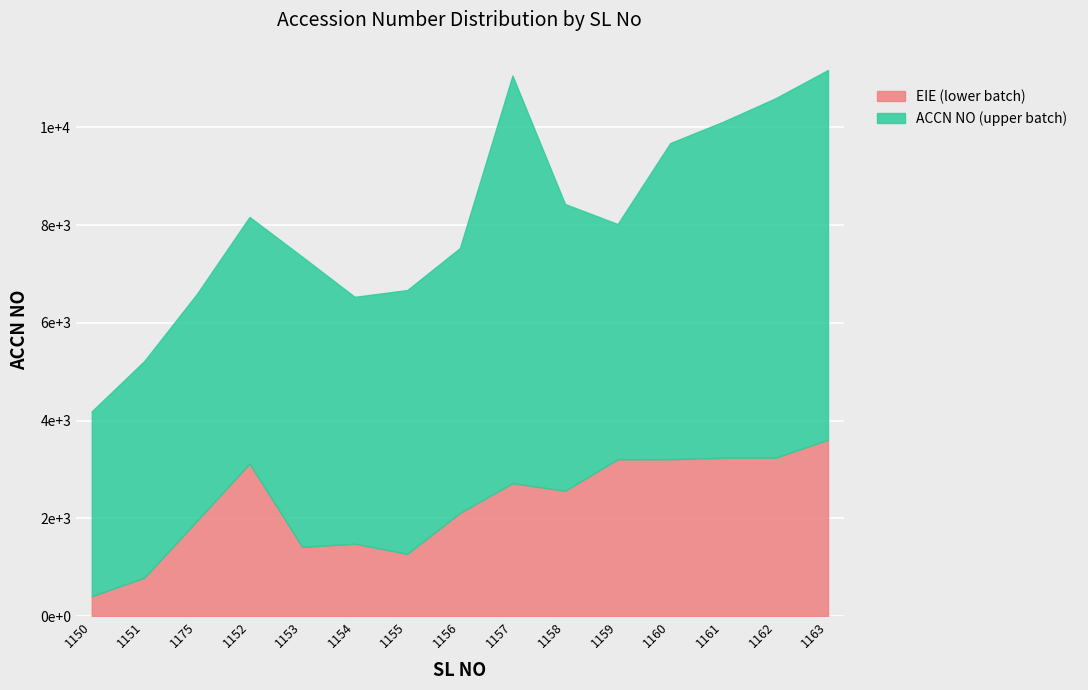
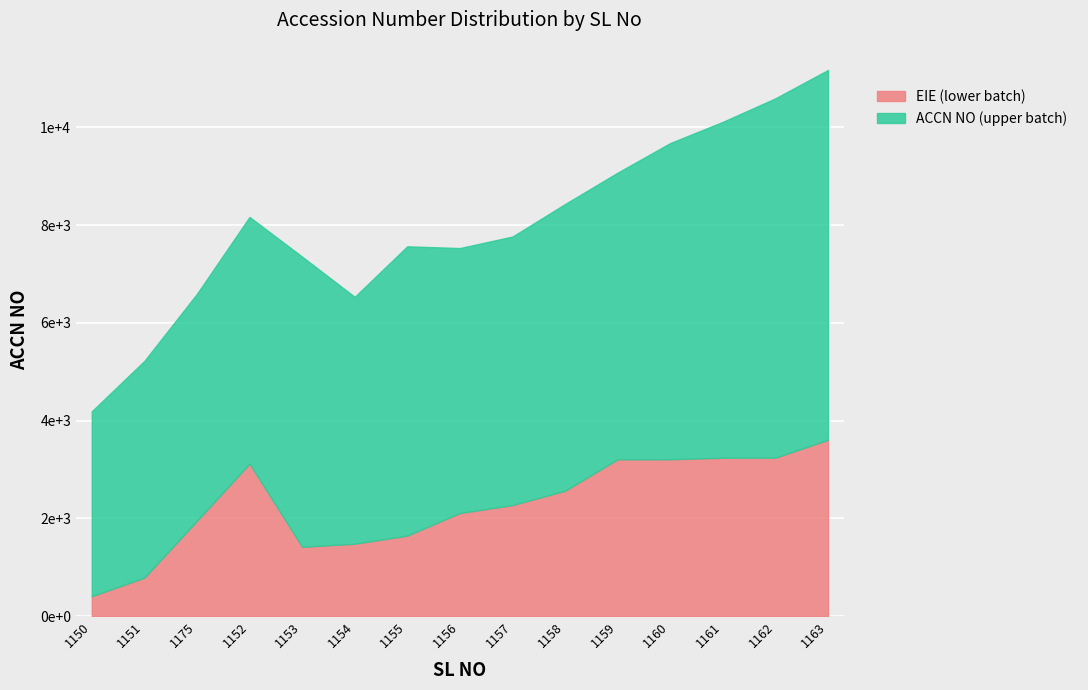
  {
    "EIE (lower batch)": {
      "1150": 400,
      "1151": 800,
      "1175": 1900,
      "1152": 3100,
      "1153": 1400,
      "1154": 1500,
-     "1155": 1300,
+     "1155": 1600,
      "1156": 2100,
-     "1157": 2700,
+     "1157": 2300,
      "1158": 2600,
      "1159": 3200,
      "1160": 3200,
      "1161": 3200,
      "1162": 3200,
      "1163": 3600
    },
    "ACCN NO (upper batch)": {
      "1150": 3800,
      "1151": 4400,
      "1175": 4600,
      "1152": 5000,
      "1153": 5900,
      "1154": 5100,
-     "1155": 5400,
+     "1155": 5900,
      "1156": 5400,
-     "1157": 8300,
+     "1157": 5500,
      "1158": 5900,
-     "1159": 4800,
+     "1159": 5900,
      "1160": 6500,
      "1161": 6900,
      "1162": 7400,
      "1163": 7600
    }
  }
